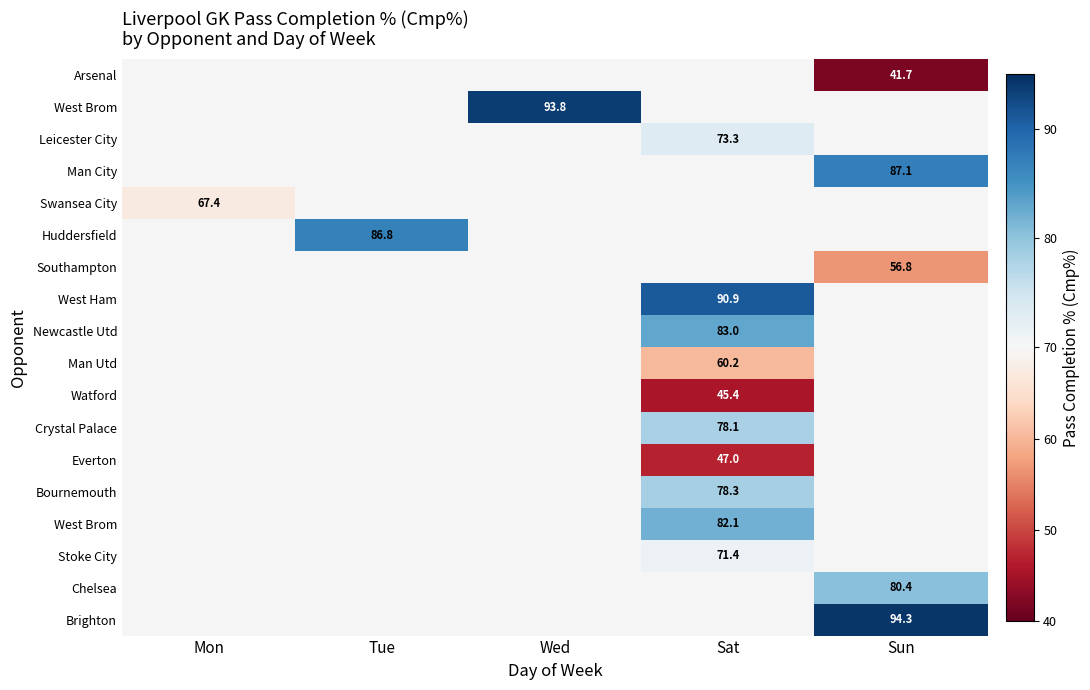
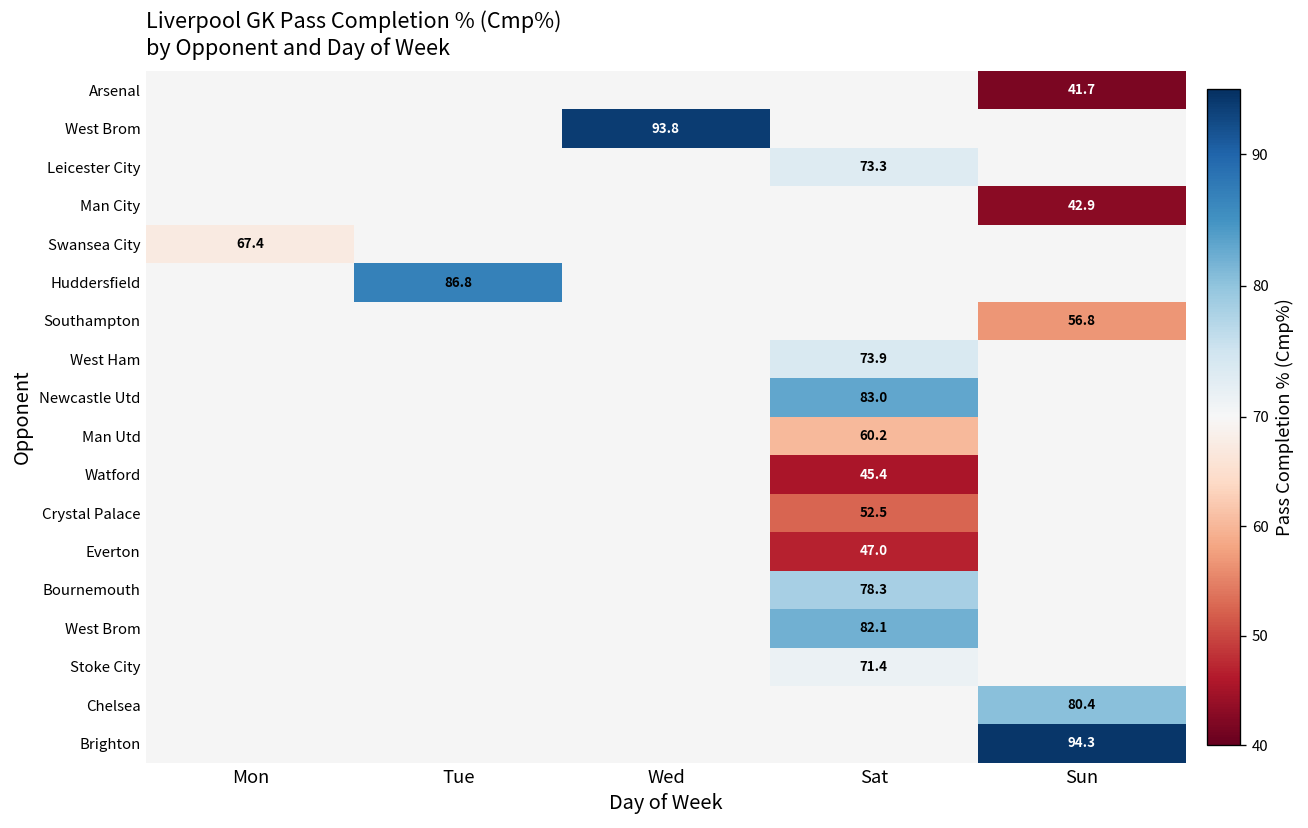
  {
    "Arsenal": {
      "Sun": 41.7
    },
    "West Brom": {
      "Wed": 93.8,
      "Sat": 82.1
    },
    "Leicester City": {
      "Sat": 73.3
    },
    "Man City": {
-     "Sun": 87.1
+     "Sun": 42.9
    },
    "Swansea City": {
      "Mon": 67.4
    },
    "Huddersfield": {
      "Tue": 86.8
    },
    "Southampton": {
      "Sun": 56.8
    },
    "West Ham": {
-     "Sat": 90.9
+     "Sat": 73.9
    },
    "Newcastle Utd": {
      "Sat": 83.0
    },
    "Man Utd": {
      "Sat": 60.2
    },
    "Watford": {
      "Sat": 45.4
    },
    "Crystal Palace": {
-     "Sat": 78.1
+     "Sat": 52.5
    },
    "Everton": {
      "Sat": 47.0
    },
    "Bournemouth": {
      "Sat": 78.3
    },
    "Stoke City": {
      "Sat": 71.4
    },
    "Chelsea": {
      "Sun": 80.4
    },
    "Brighton": {
      "Sun": 94.3
    }
  }
